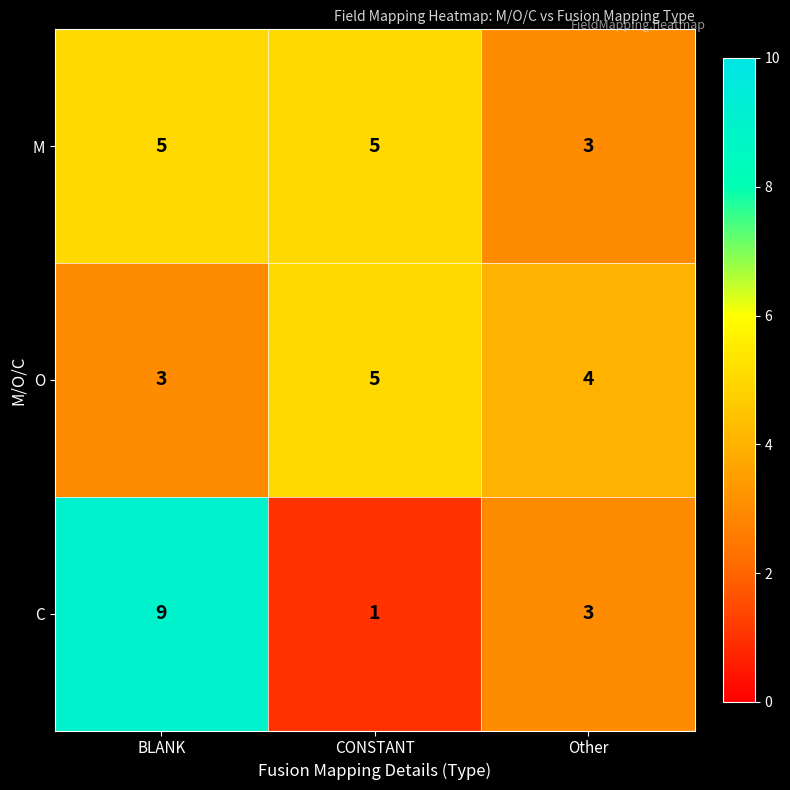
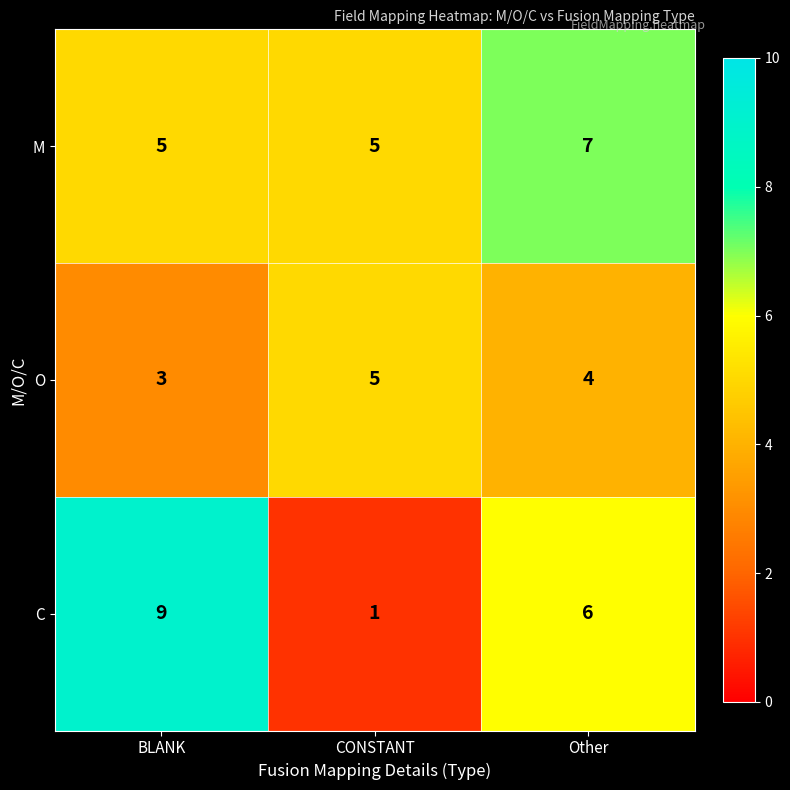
  {
    "M": {
      "BLANK": 5,
      "CONSTANT": 5,
-     "Other": 3
+     "Other": 7
    },
    "O": {
      "BLANK": 3,
      "CONSTANT": 5,
      "Other": 4
    },
    "C": {
      "BLANK": 9,
      "CONSTANT": 1,
-     "Other": 3
+     "Other": 6
    }
  }
